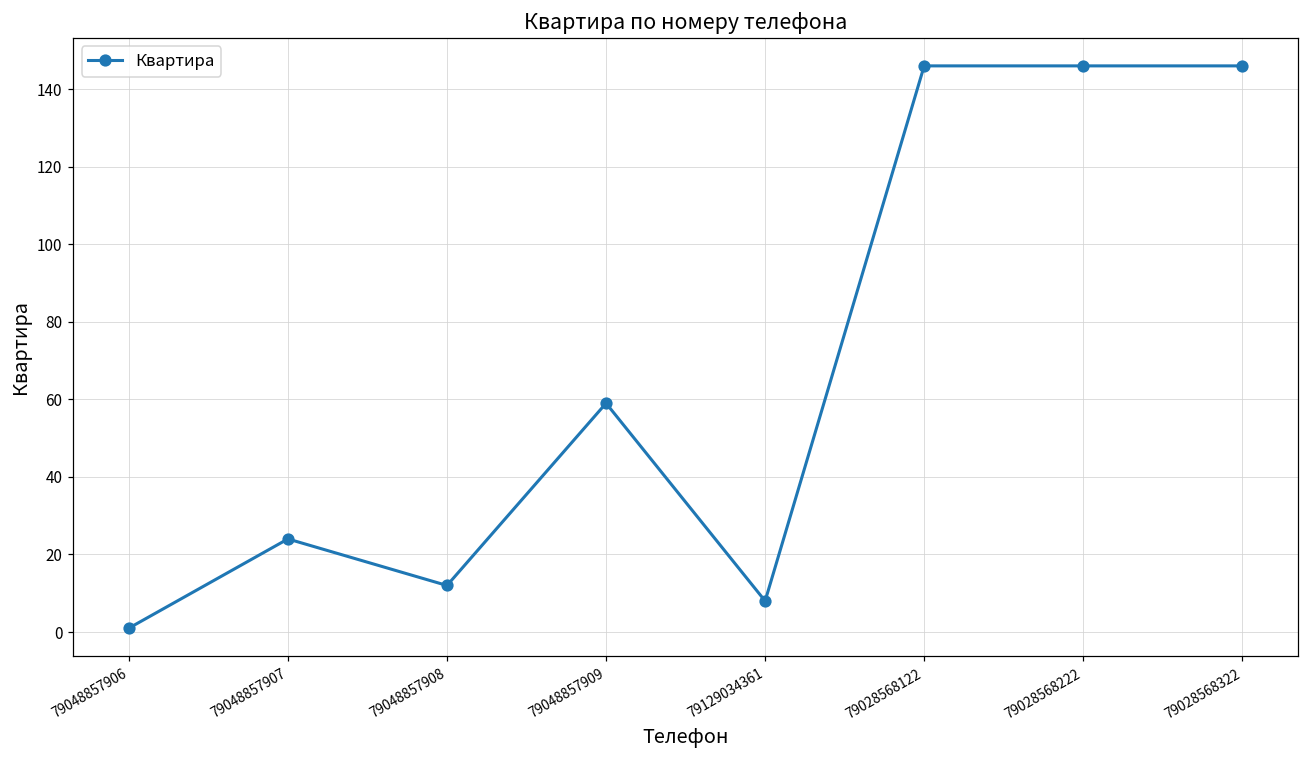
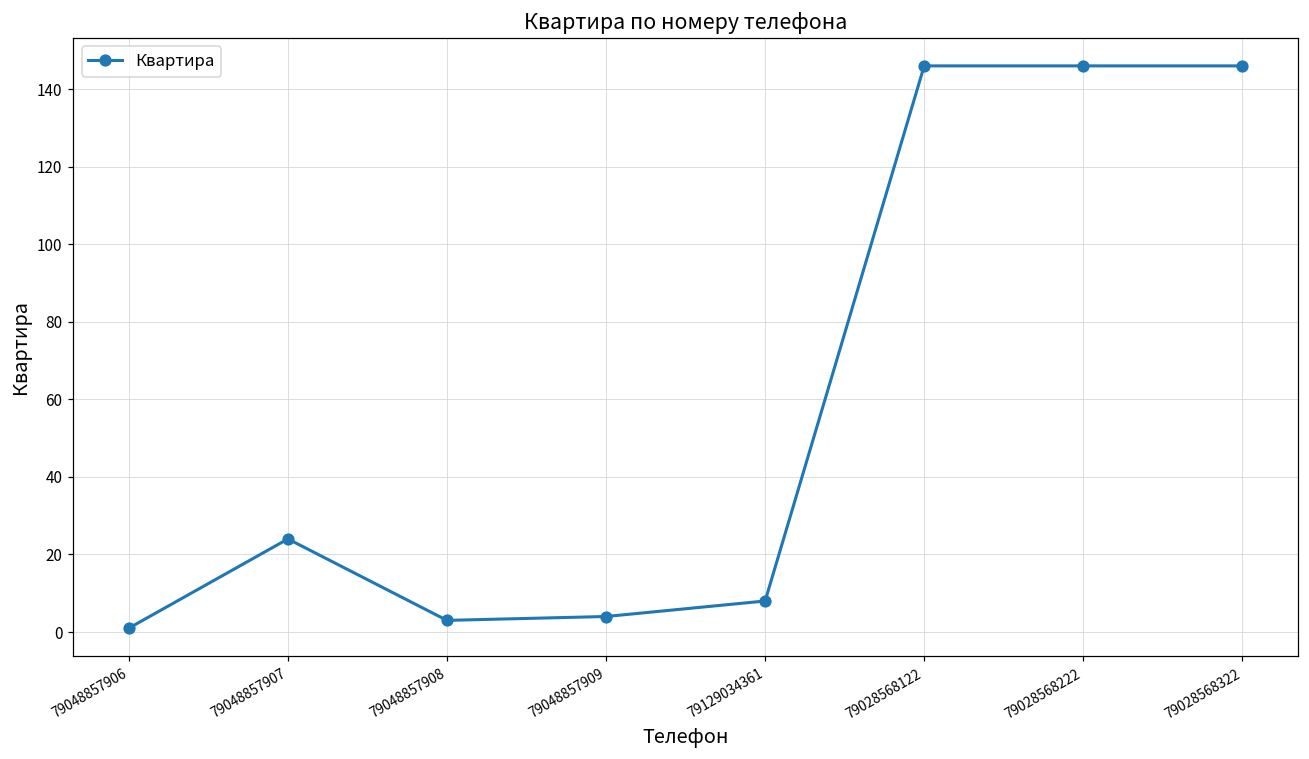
  {
    "79048857906": 1,
    "79048857907": 24,
-   "79048857908": 12,
-   "79048857909": 59,
+   "79048857908": 3,
+   "79048857909": 4,
    "79129034361": 8,
    "79028568122": 146,
    "79028568222": 146,
    "79028568322": 146
  }
